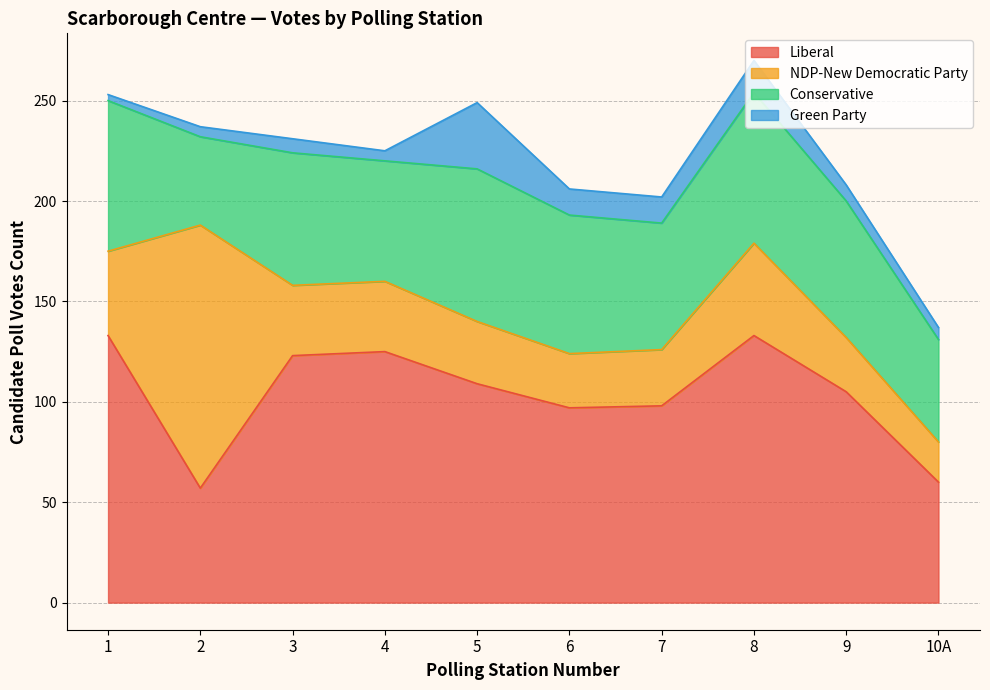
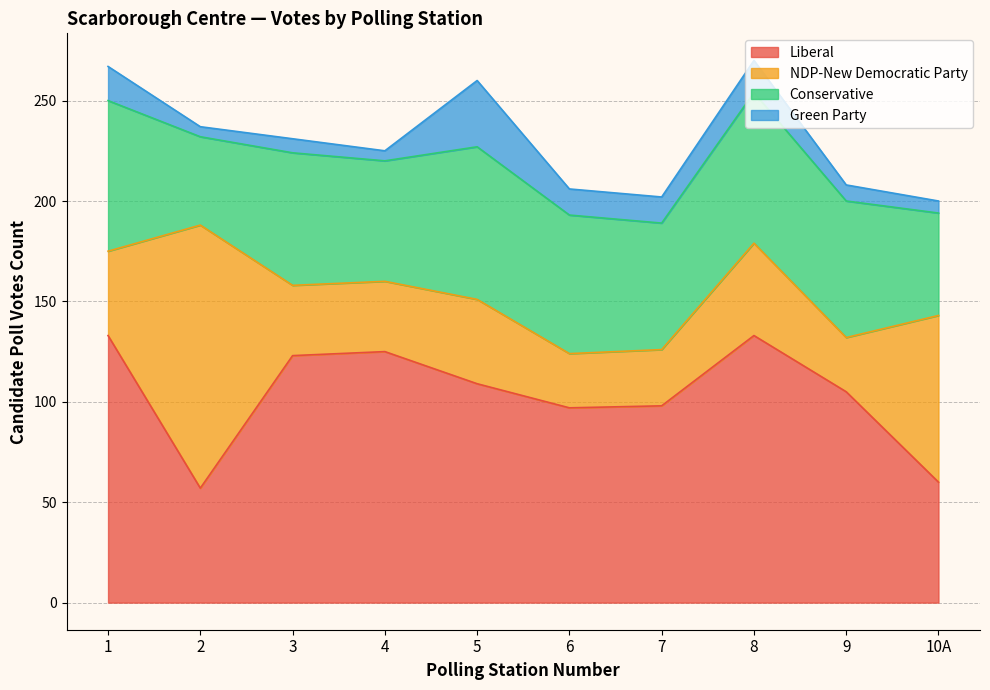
  {
    "Liberal": {
      "1": 133,
      "2": 57,
      "3": 123,
      "4": 125,
      "5": 109,
      "6": 97,
      "7": 98,
      "8": 133,
      "9": 105,
      "10A": 60
    },
    "NDP-New Democratic Party": {
      "1": 42,
      "2": 131,
      "3": 35,
      "4": 35,
-     "5": 31,
+     "5": 42,
      "6": 27,
      "7": 28,
      "8": 46,
      "9": 27,
-     "10A": 20
+     "10A": 83
    },
    "Conservative": {
      "1": 75,
      "2": 44,
      "3": 66,
      "4": 60,
      "5": 76,
      "6": 69,
      "7": 63,
      "9": 68,
      "10A": 51
    },
    "Green Party": {
-     "1": 3,
+     "1": 17,
      "2": 5,
      "3": 7,
      "4": 5,
      "5": 33,
      "6": 13,
      "7": 13,
      "9": 8,
      "10A": 6
    }
  }
